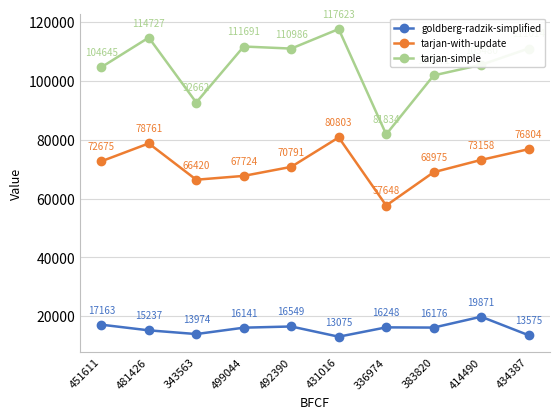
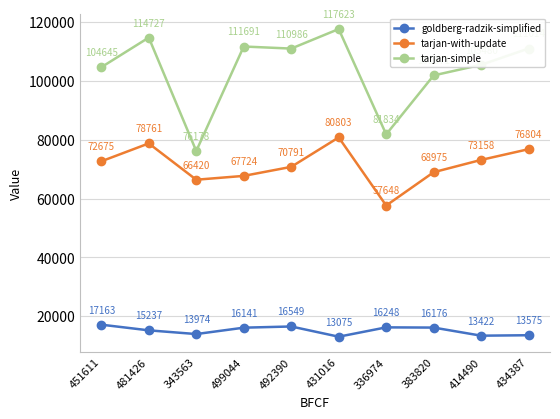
  {
    "goldberg-radzik-simplified": {
      "451611": 17163,
      "481426": 15237,
      "343563": 13974,
      "499044": 16141,
      "492390": 16549,
      "431016": 13075,
      "336974": 16248,
      "383820": 16176,
-     "414490": 19871,
+     "414490": 13422,
      "434387": 13575
    },
    "tarjan-with-update": {
      "451611": 72675,
      "481426": 78761,
      "343563": 66420,
      "499044": 67724,
      "492390": 70791,
      "431016": 80803,
      "336974": 57648,
      "383820": 68975,
      "414490": 73158,
      "434387": 76804
    },
    "tarjan-simple": {
      "451611": 104645,
      "481426": 114727,
-     "343563": 92662,
+     "343563": 76178,
      "499044": 111691,
      "492390": 110986,
      "431016": 117623,
      "336974": 81834
    }
  }
